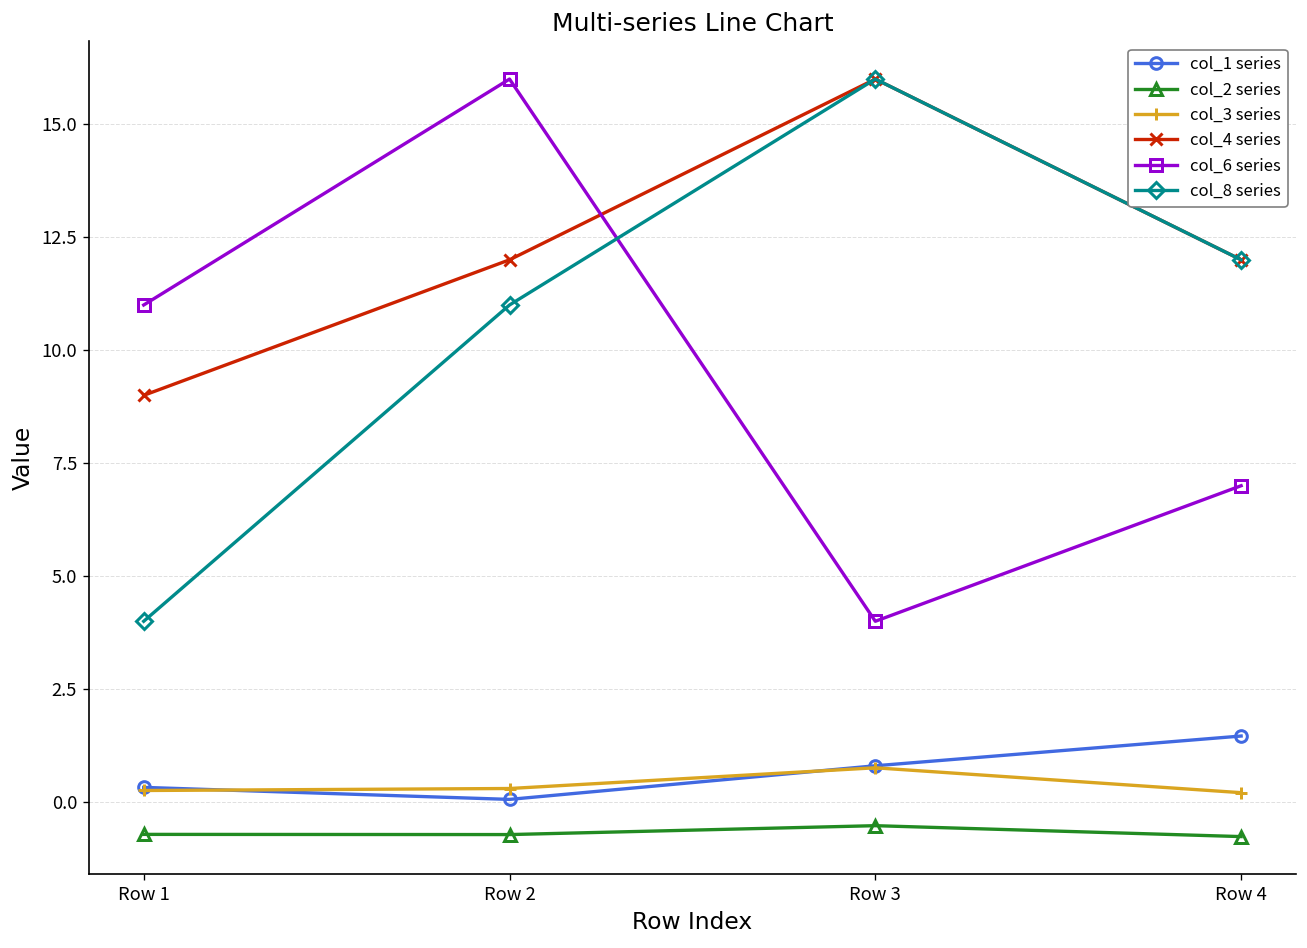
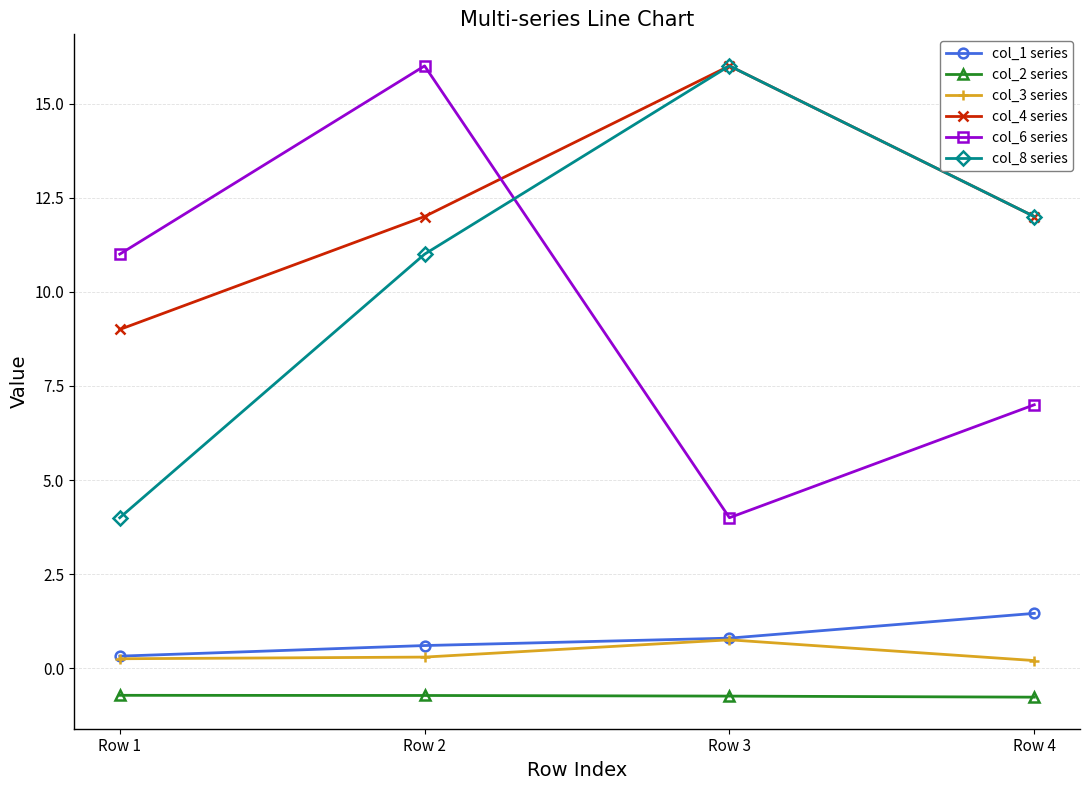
  {
    "col_1 series": {
      "Row 1": 0.3,
-     "Row 2": 0.1,
+     "Row 2": 0.6,
      "Row 4": 1.5
    },
    "col_2 series": {
      "Row 1": -0.7,
      "Row 2": -0.7,
-     "Row 3": -0.5,
+     "Row 3": -0.7,
      "Row 4": -0.8
    },
    "col_3 series": {
      "Row 1": 0.3,
      "Row 2": 0.3,
      "Row 4": 0.2
    },
    "col_4 series": {
      "Row 1": 9.0,
      "Row 2": 12.0
    },
    "col_6 series": {
      "Row 1": 11.0,
      "Row 2": 16.0,
      "Row 3": 4.0,
      "Row 4": 7.0
    },
    "col_8 series": {
      "Row 1": 4.0,
      "Row 2": 11.0
    }
  }
